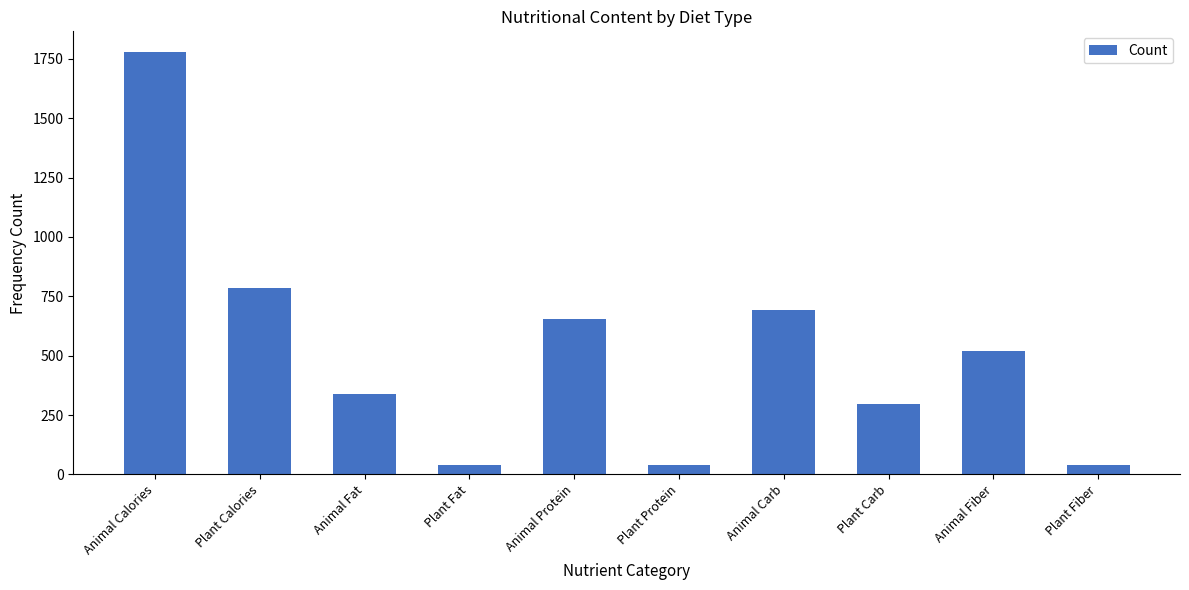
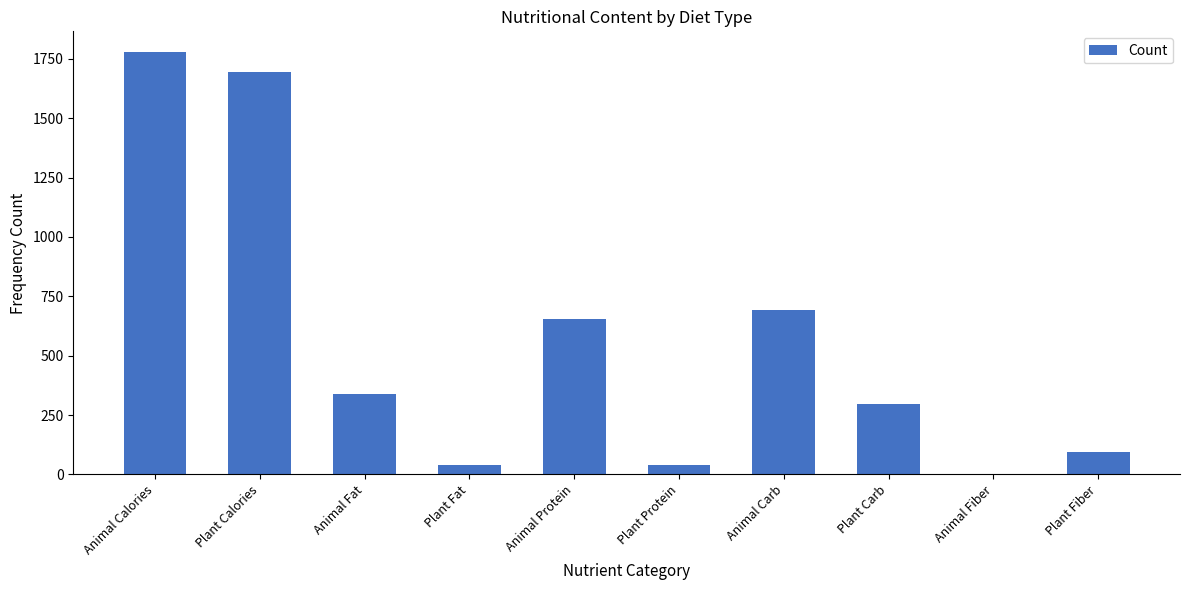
  {
    "Animal Calories": 1780,
-   "Plant Calories": 790,
+   "Plant Calories": 1690,
    "Animal Fat": 340,
    "Plant Fat": 40,
    "Animal Protein": 650,
    "Plant Protein": 40,
    "Animal Carb": 690,
    "Plant Carb": 300,
-   "Animal Fiber": 520,
-   "Plant Fiber": 40
+   "Animal Fiber": 0,
+   "Plant Fiber": 90
  }
